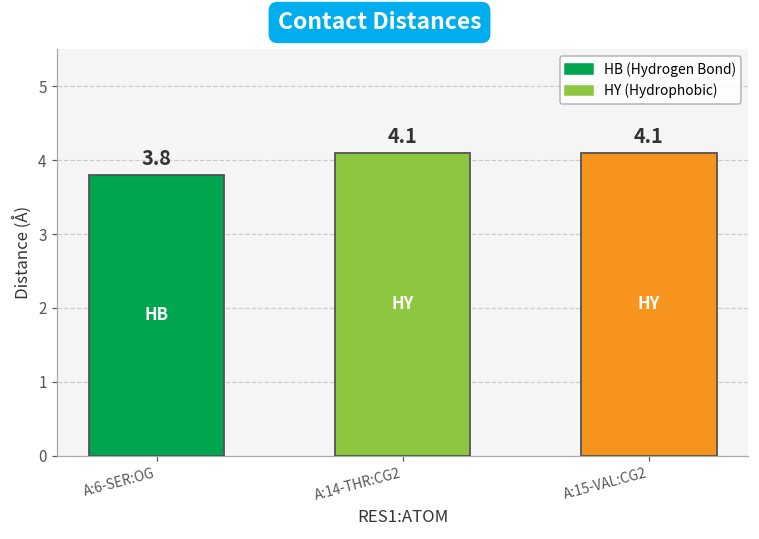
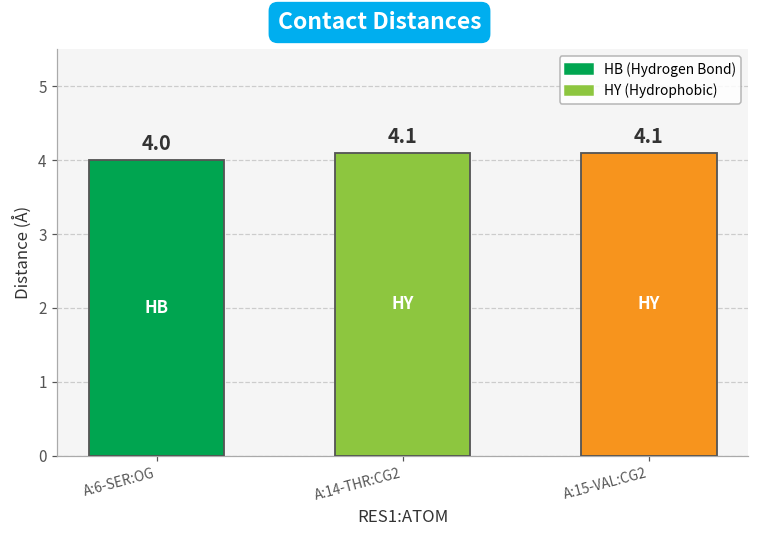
  {
-   "A:6-SER:OG": 3.8,
+   "A:6-SER:OG": 4.0,
    "A:14-THR:CG2": 4.1,
    "A:15-VAL:CG2": 4.1
  }
